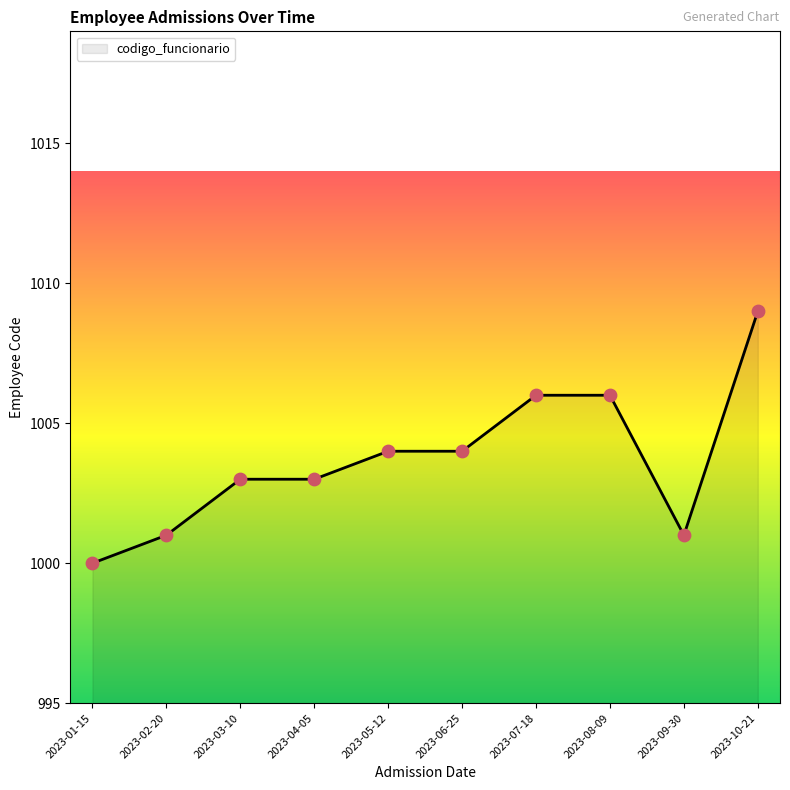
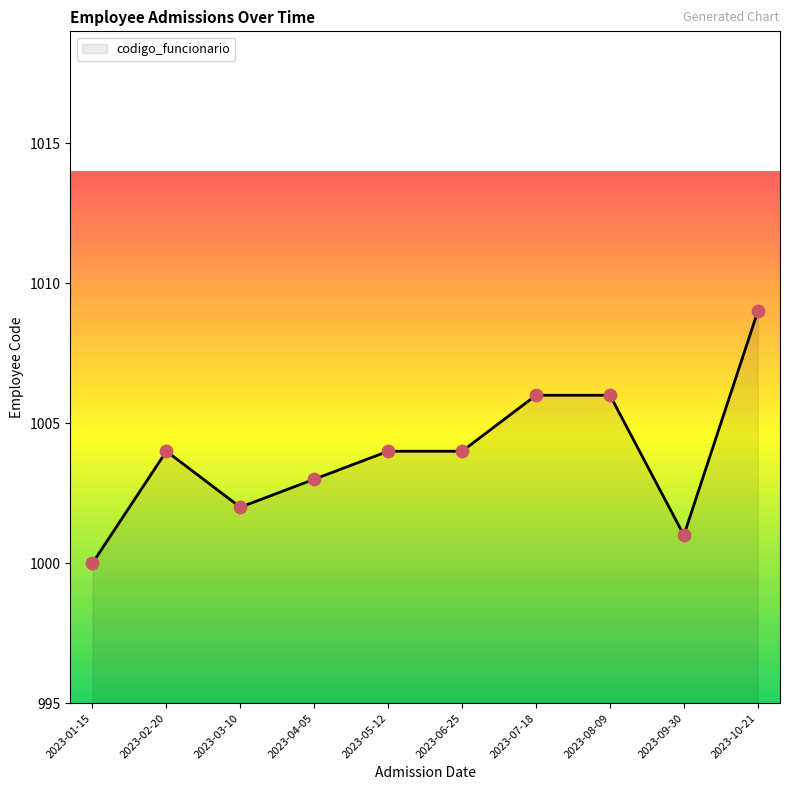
  {
    "2023-01-15": 1000,
-   "2023-02-20": 1001,
-   "2023-03-10": 1003,
+   "2023-02-20": 1004,
+   "2023-03-10": 1002,
    "2023-04-05": 1003,
    "2023-05-12": 1004,
    "2023-06-25": 1004,
    "2023-07-18": 1006,
    "2023-08-09": 1006,
    "2023-09-30": 1001,
    "2023-10-21": 1009
  }
